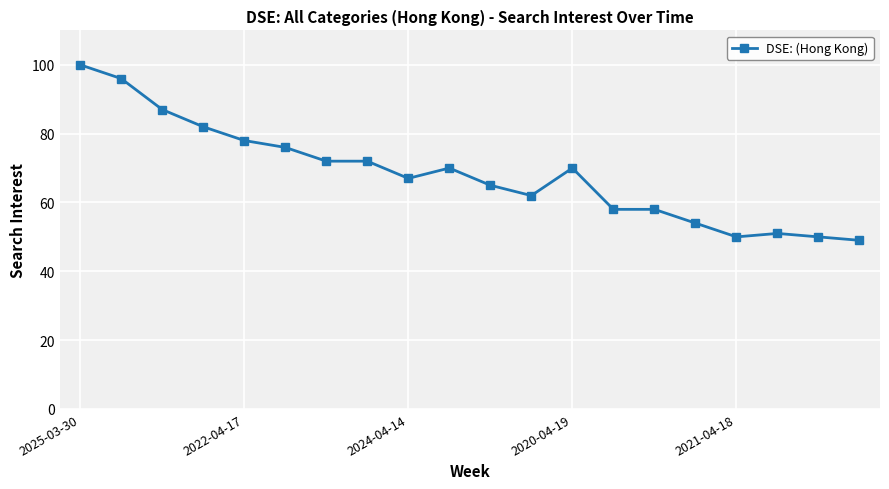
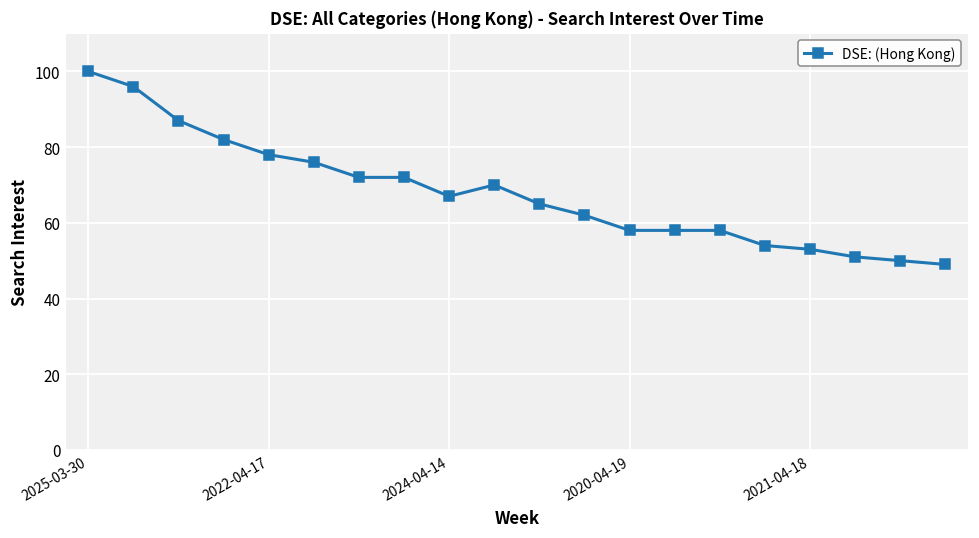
  {
    "2025-03-30": 100,
    "2022-04-17": 78,
    "2024-04-14": 67,
-   "2020-04-19": 70,
-   "2021-04-18": 50
+   "2020-04-19": 58,
+   "2021-04-18": 53
  }
